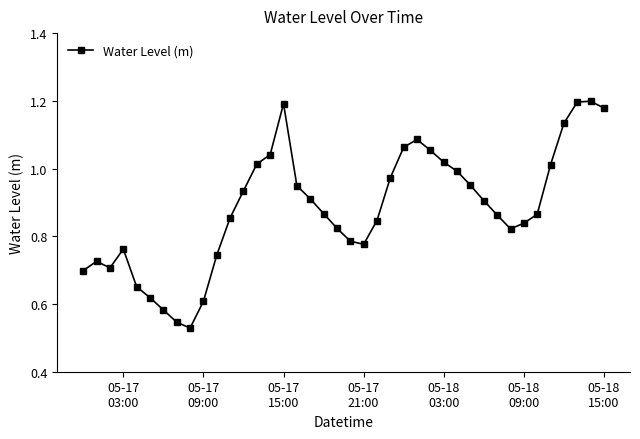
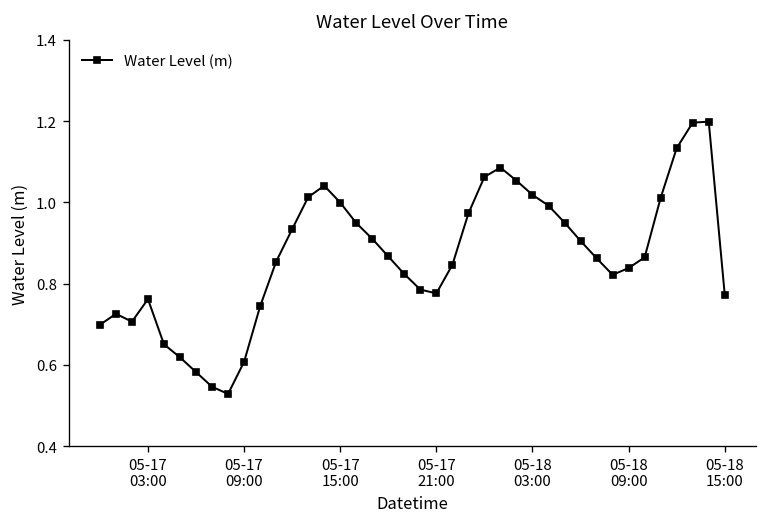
  {
    "05-17 03:00": 0.76,
    "05-17 09:00": 0.61,
-   "05-17 15:00": 1.19,
+   "05-17 15:00": 1.00,
    "05-17 21:00": 0.78,
    "05-18 03:00": 1.02,
    "05-18 09:00": 0.84,
-   "05-18 15:00": 1.18
+   "05-18 15:00": 0.77
  }
